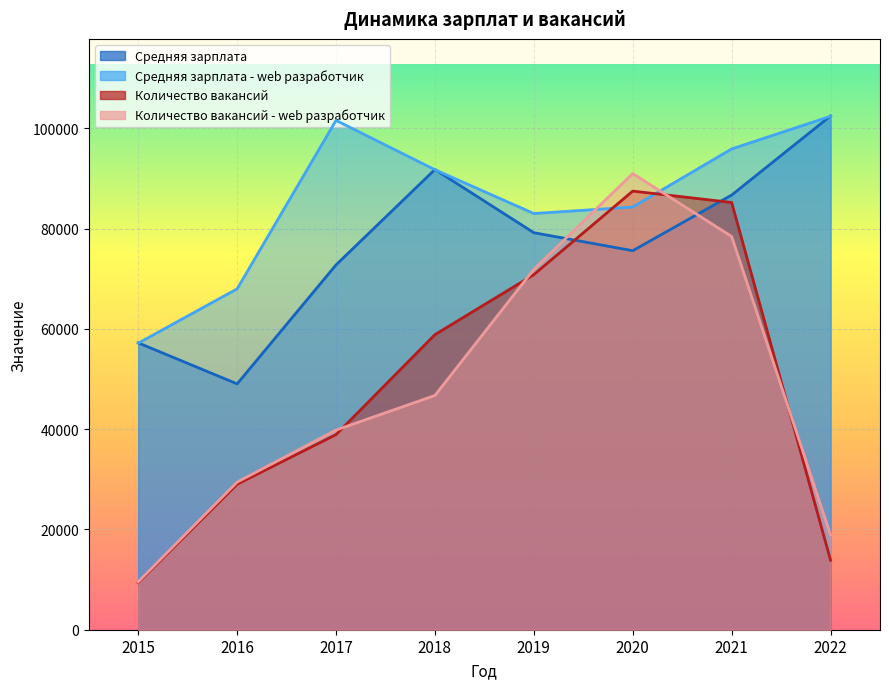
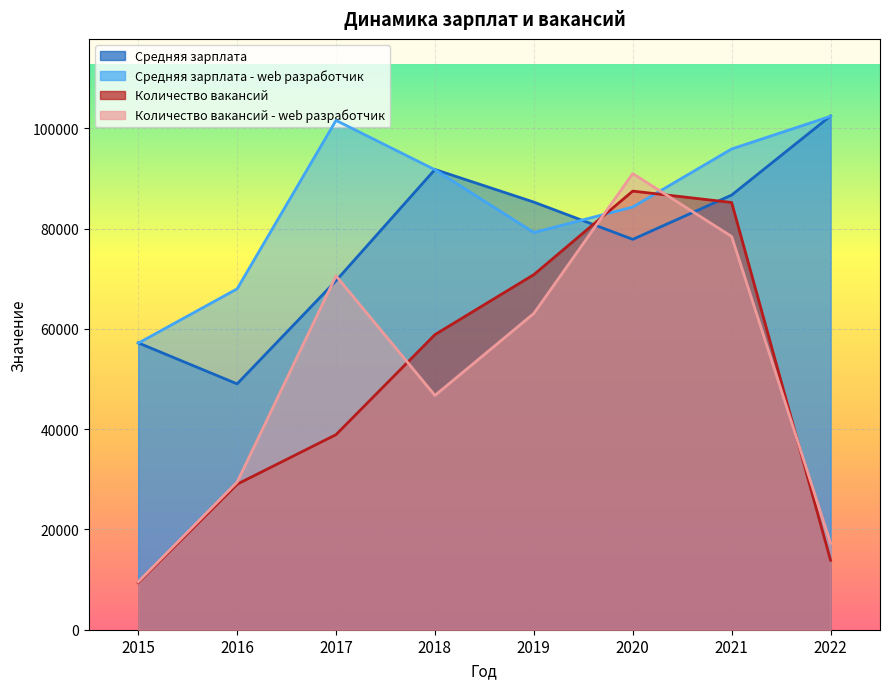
  {
    "Средняя зарплата": {
      "2016": 49000,
-     "2017": 73000,
-     "2019": 79000,
-     "2020": 76000,
+     "2017": 70000,
+     "2019": 85000,
+     "2020": 78000,
      "2021": 87000
    },
    "Средняя зарплата - web разработчик": {
      "2016": 68000,
-     "2019": 83000,
+     "2019": 79000,
      "2020": 84000,
      "2021": 96000
    },
    "Количество вакансий": {
      "2017": 39000,
      "2018": 59000,
      "2019": 71000,
      "2020": 87000,
      "2021": 85000,
      "2022": 14000
    },
    "Количество вакансий - web разработчик": {
-     "2017": 40000,
+     "2017": 71000,
      "2018": 47000,
-     "2019": 72000,
+     "2019": 63000,
      "2020": 91000,
      "2021": 78000,
-     "2022": 19000
+     "2022": 17000
    }
  }
